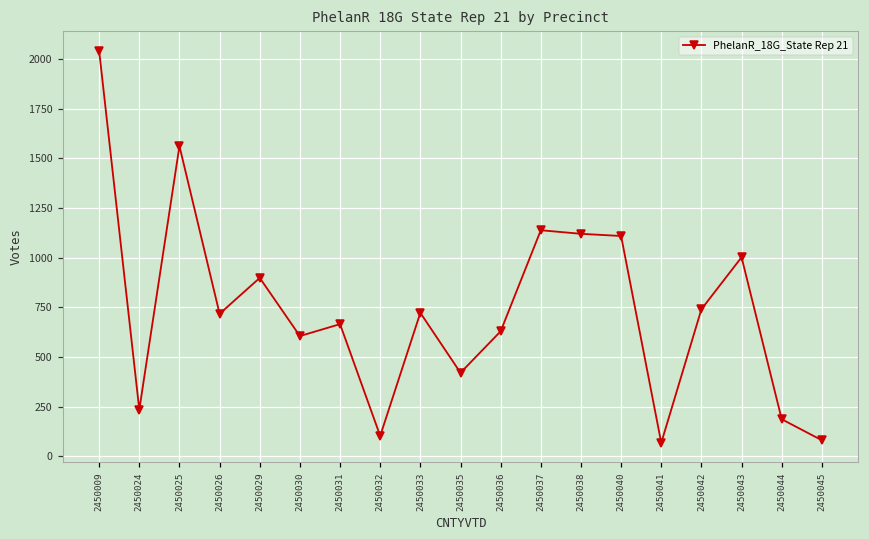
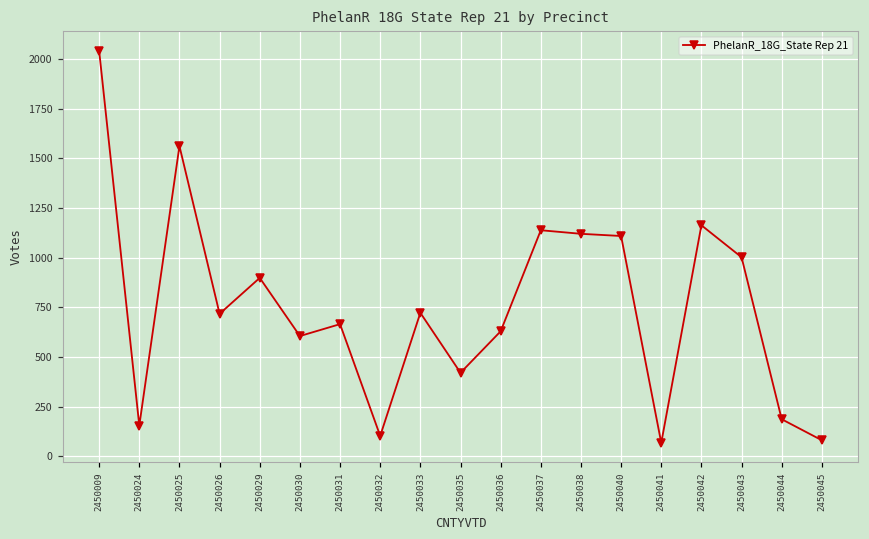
  {
    "2450009": 2040,
-   "2450024": 230,
+   "2450024": 150,
    "2450025": 1560,
    "2450026": 720,
    "2450029": 900,
    "2450030": 610,
    "2450031": 670,
    "2450032": 100,
    "2450033": 720,
    "2450035": 420,
    "2450036": 630,
    "2450037": 1140,
    "2450038": 1120,
    "2450040": 1110,
    "2450041": 70,
-   "2450042": 740,
+   "2450042": 1160,
    "2450043": 1000,
    "2450044": 190,
    "2450045": 80
  }
